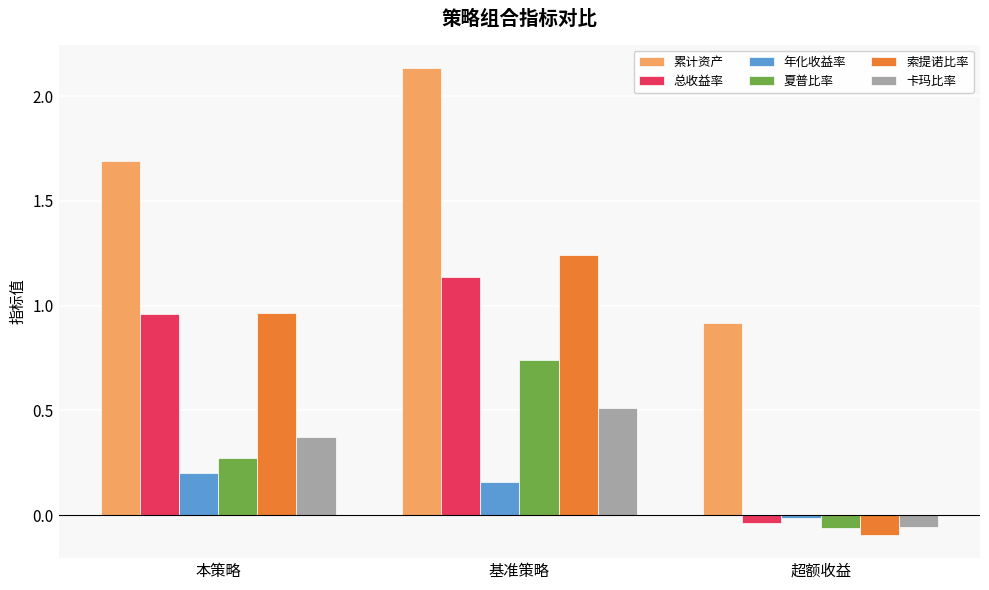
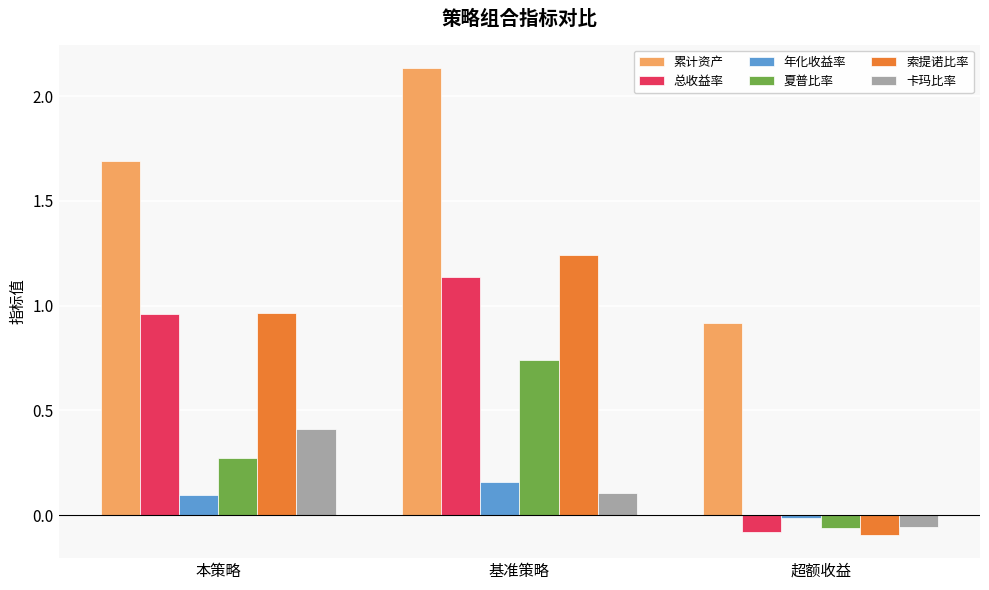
  {
    "累计资产": {
      "本策略": 1.69,
      "基准策略": 2.14,
      "超额收益": 0.92
    },
    "总收益率": {
      "本策略": 0.96,
      "基准策略": 1.14,
-     "超额收益": -0.04
+     "超额收益": -0.08
    },
    "年化收益率": {
-     "本策略": 0.20,
+     "本策略": 0.10,
      "基准策略": 0.16
    },
    "夏普比率": {
      "本策略": 0.27,
      "基准策略": 0.74,
      "超额收益": -0.06
    },
    "索提诺比率": {
      "本策略": 0.97,
      "基准策略": 1.24,
      "超额收益": -0.09
    },
    "卡玛比率": {
-     "本策略": 0.37,
-     "基准策略": 0.51,
+     "本策略": 0.41,
+     "基准策略": 0.10,
      "超额收益": -0.06
    }
  }
